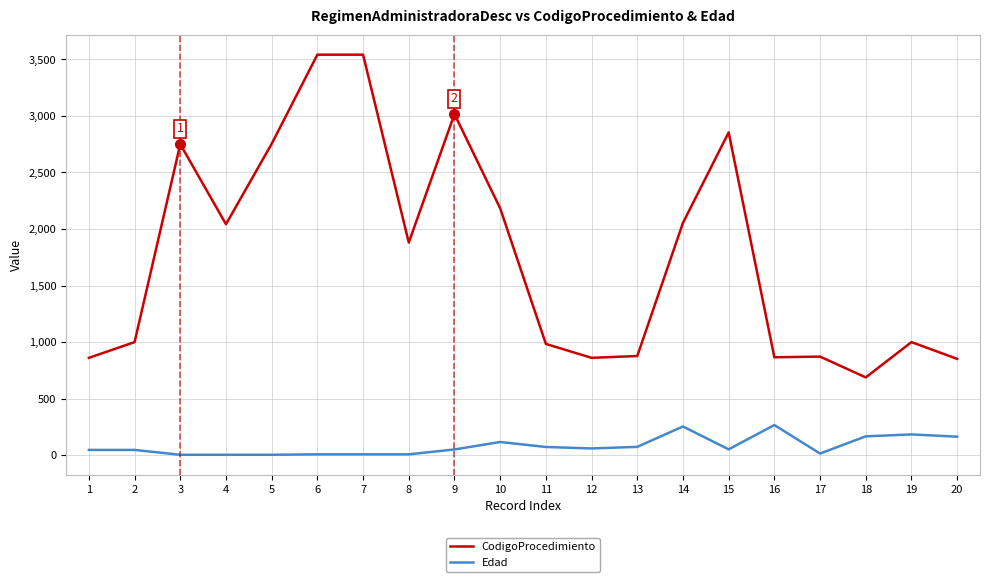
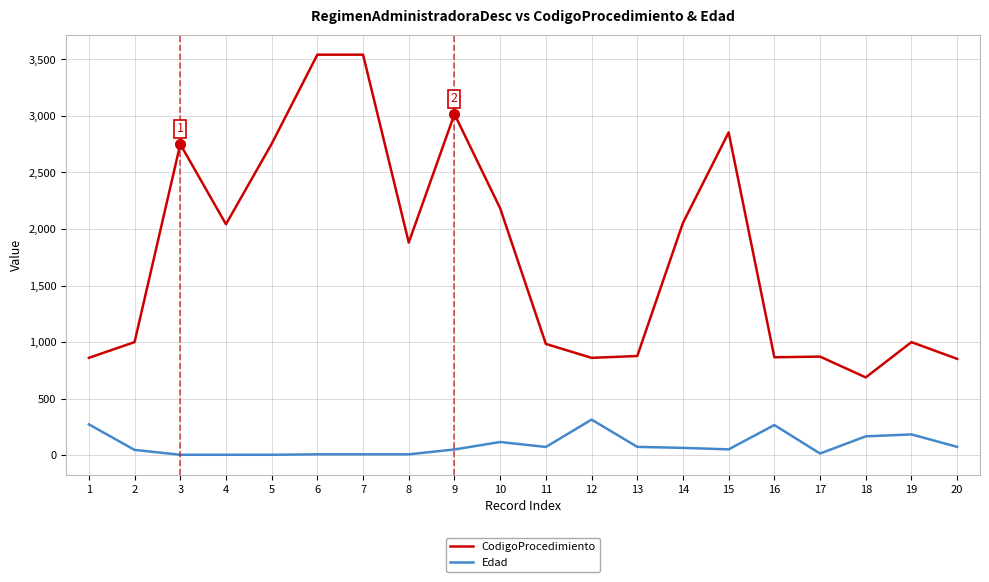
  {
    "Edad": {
-     "1": 50,
+     "1": 270,
      "2": 50,
      "3": 0,
      "4": 0,
      "5": 0,
      "6": 10,
      "7": 10,
      "8": 10,
      "9": 50,
      "10": 120,
      "11": 70,
-     "12": 60,
+     "12": 320,
      "13": 70,
-     "14": 250,
+     "14": 70,
      "15": 50,
      "16": 270,
      "17": 20,
      "18": 170,
      "19": 180,
-     "20": 160
+     "20": 70
    }
  }
